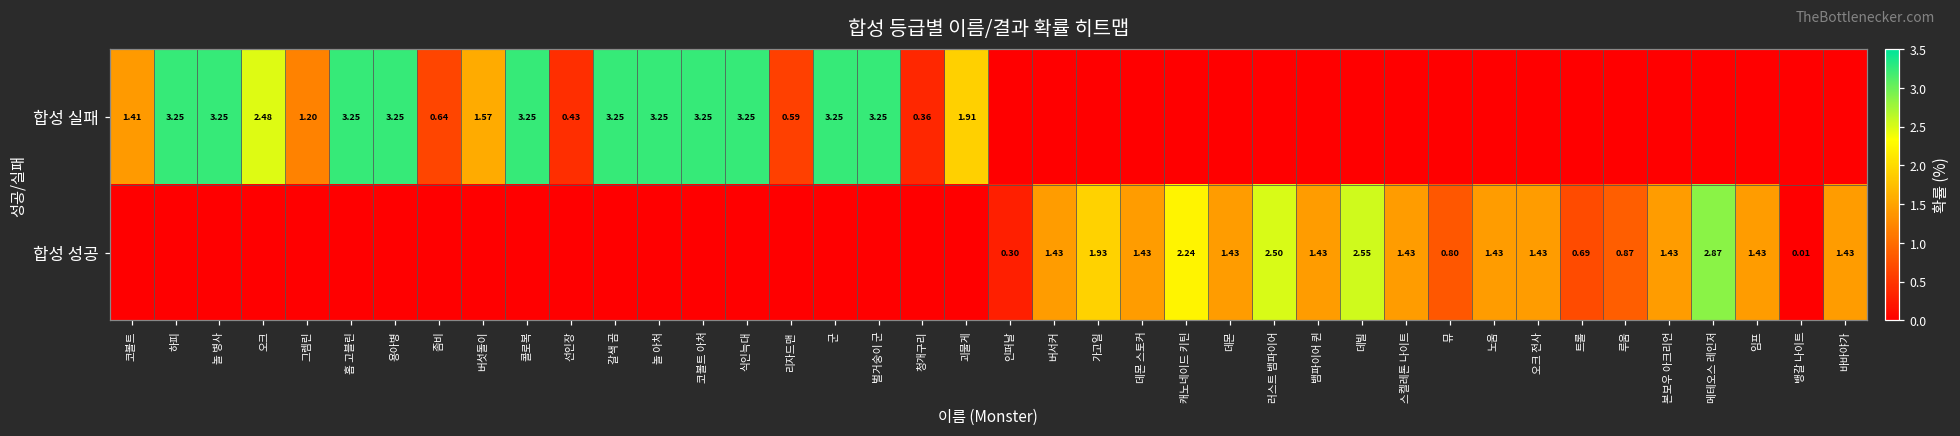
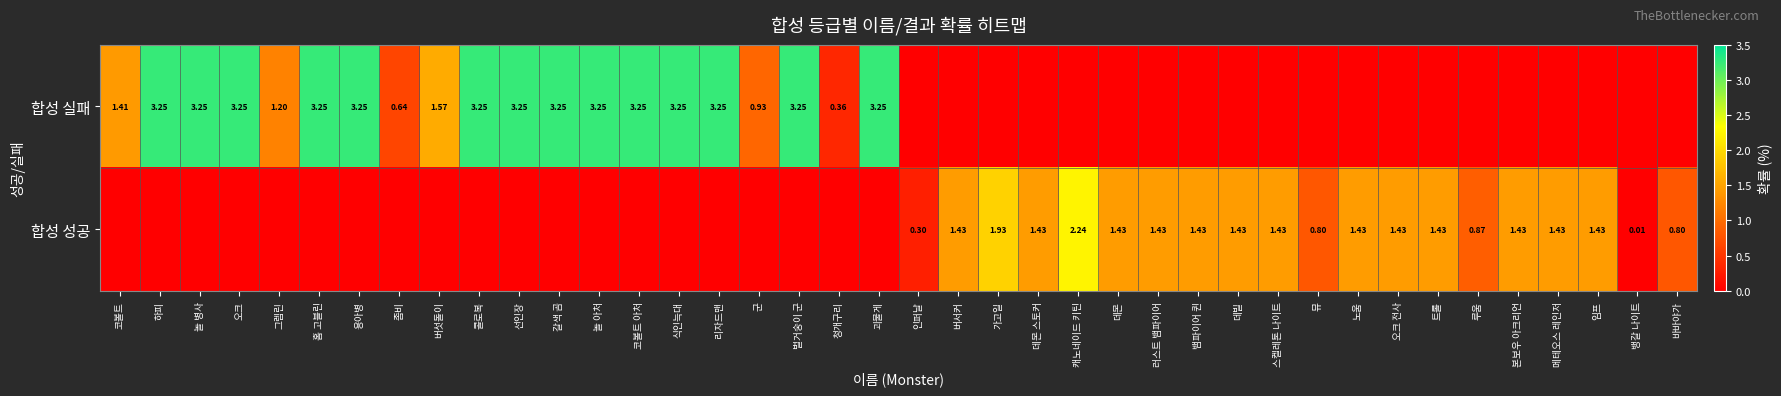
  {
    "합성 실패": {
      "코볼트": 1.41,
      "하피": 3.25,
      "놀 병사": 3.25,
-     "오크": 2.48,
+     "오크": 3.25,
      "그렘린": 1.20,
      "홉 고블린": 3.25,
      "용아병": 3.25,
      "좀비": 0.64,
      "버섯돌이": 1.57,
      "콜로복": 3.25,
-     "선인장": 0.43,
+     "선인장": 3.25,
      "갈색 곰": 3.25,
      "놀 아처": 3.25,
      "코볼트 아처": 3.25,
      "식인늑대": 3.25,
-     "리자드맨": 0.59,
-     "군": 3.25,
+     "리자드맨": 3.25,
+     "군": 0.93,
      "벌거숭이 군": 3.25,
      "청개구리": 0.36,
-     "괴물게": 1.91
+     "괴물게": 3.25
    },
    "합성 성공": {
      "인퍼날": 0.30,
      "버서커": 1.43,
      "가고일": 1.93,
      "데몬 스토커": 1.43,
      "캐노네이드 키틴": 2.24,
      "데몬": 1.43,
-     "러스트 뱀파이어": 2.50,
+     "러스트 뱀파이어": 1.43,
      "뱀파이어 퀸": 1.43,
-     "데빌": 2.55,
+     "데빌": 1.43,
      "스켈레톤 나이트": 1.43,
      "뮤": 0.80,
      "노움": 1.43,
      "오크 전사": 1.43,
-     "트롤": 0.69,
+     "트롤": 1.43,
      "루움": 0.87,
      "본보우 아크리언": 1.43,
-     "메테오스 레인저": 2.87,
+     "메테오스 레인저": 1.43,
      "임프": 1.43,
      "뱅갈 나이트": 0.01,
-     "바바야가": 1.43
+     "바바야가": 0.80
    }
  }
